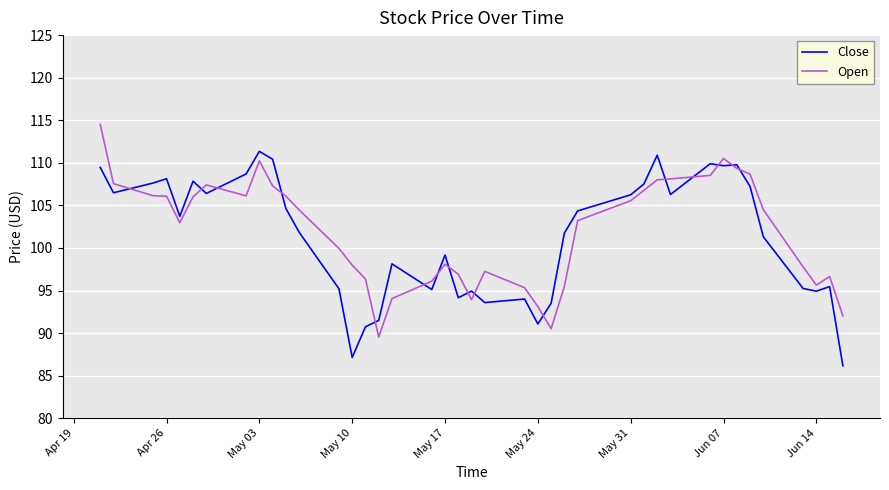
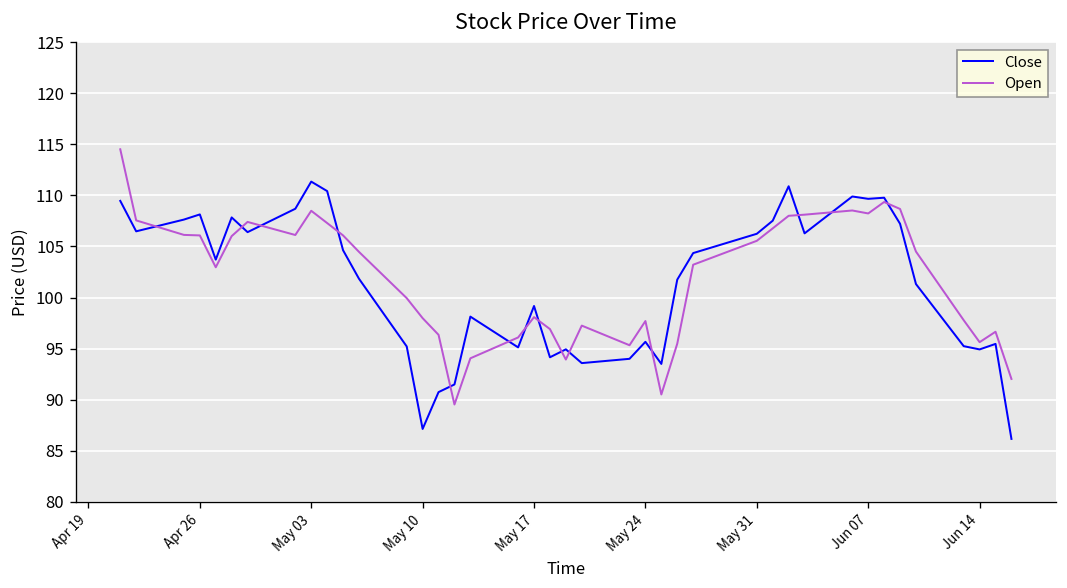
  {
    "Close": {
      "Apr 26": 108,
      "May 03": 111,
      "May 10": 87,
      "May 17": 99,
-     "May 24": 91,
+     "May 24": 96,
      "May 31": 106,
      "Jun 07": 110,
      "Jun 14": 95
    },
    "Open": {
      "Apr 26": 106,
-     "May 03": 110,
+     "May 03": 108,
      "May 10": 98,
      "May 17": 98,
-     "May 24": 93,
+     "May 24": 98,
      "May 31": 106,
-     "Jun 07": 111,
+     "Jun 07": 108,
      "Jun 14": 96
    }
  }
